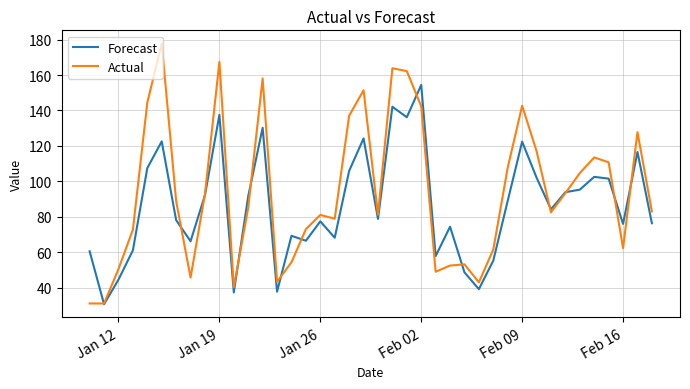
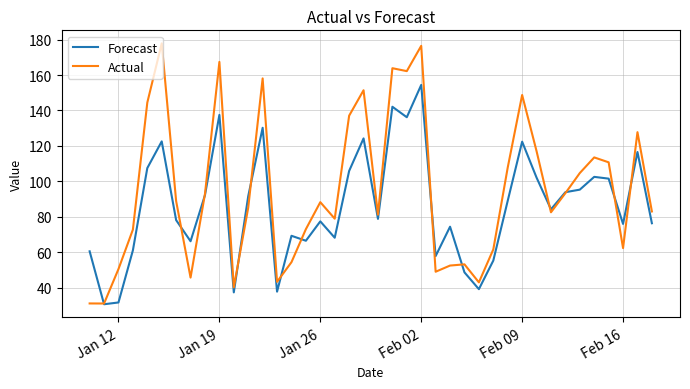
  {
    "Forecast": {
-     "Jan 12": 44,
+     "Jan 12": 32,
      "Jan 19": 137,
      "Jan 26": 77,
      "Feb 02": 154,
      "Feb 09": 122,
      "Feb 16": 76
    },
    "Actual": {
      "Jan 12": 50,
      "Jan 19": 167,
-     "Jan 26": 81,
-     "Feb 02": 142,
-     "Feb 09": 143,
+     "Jan 26": 88,
+     "Feb 02": 176,
+     "Feb 09": 149,
      "Feb 16": 62
    }
  }
